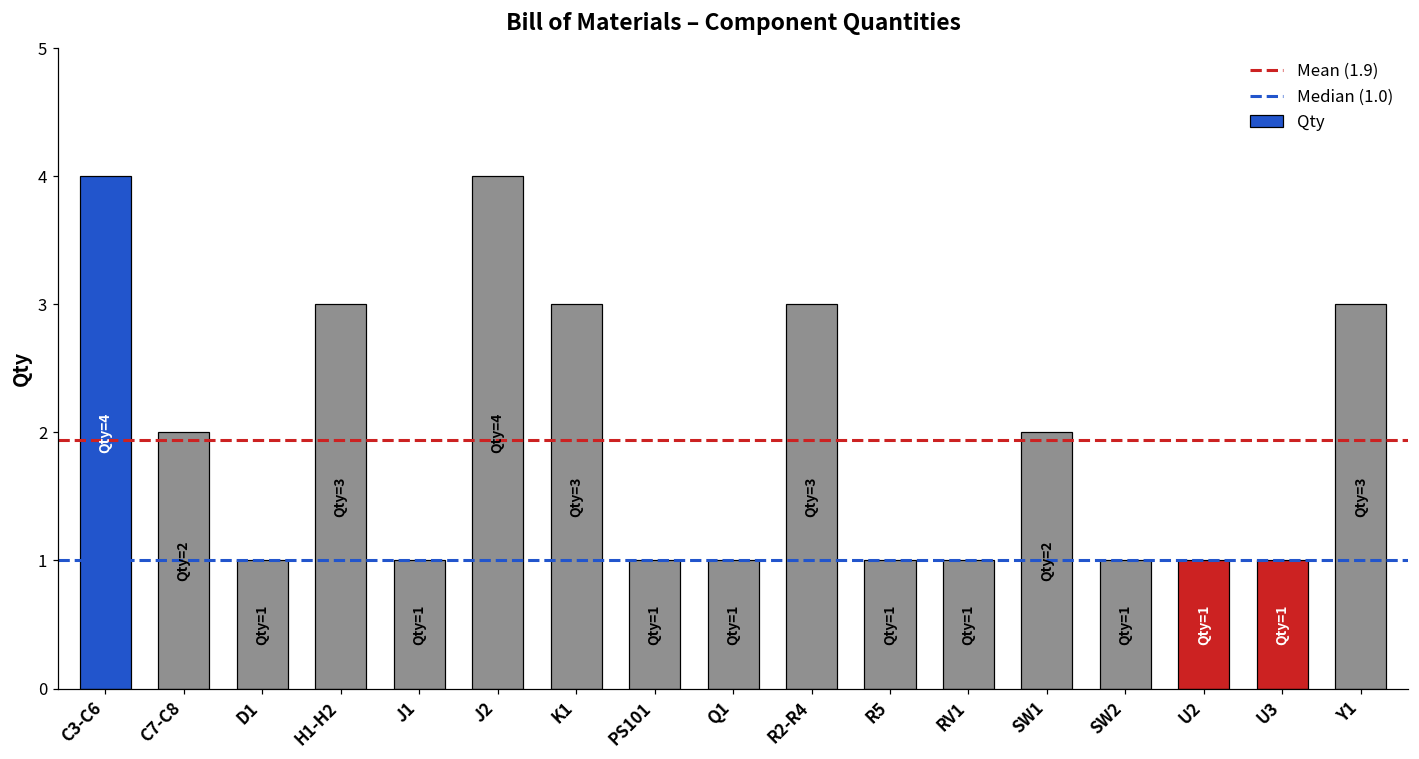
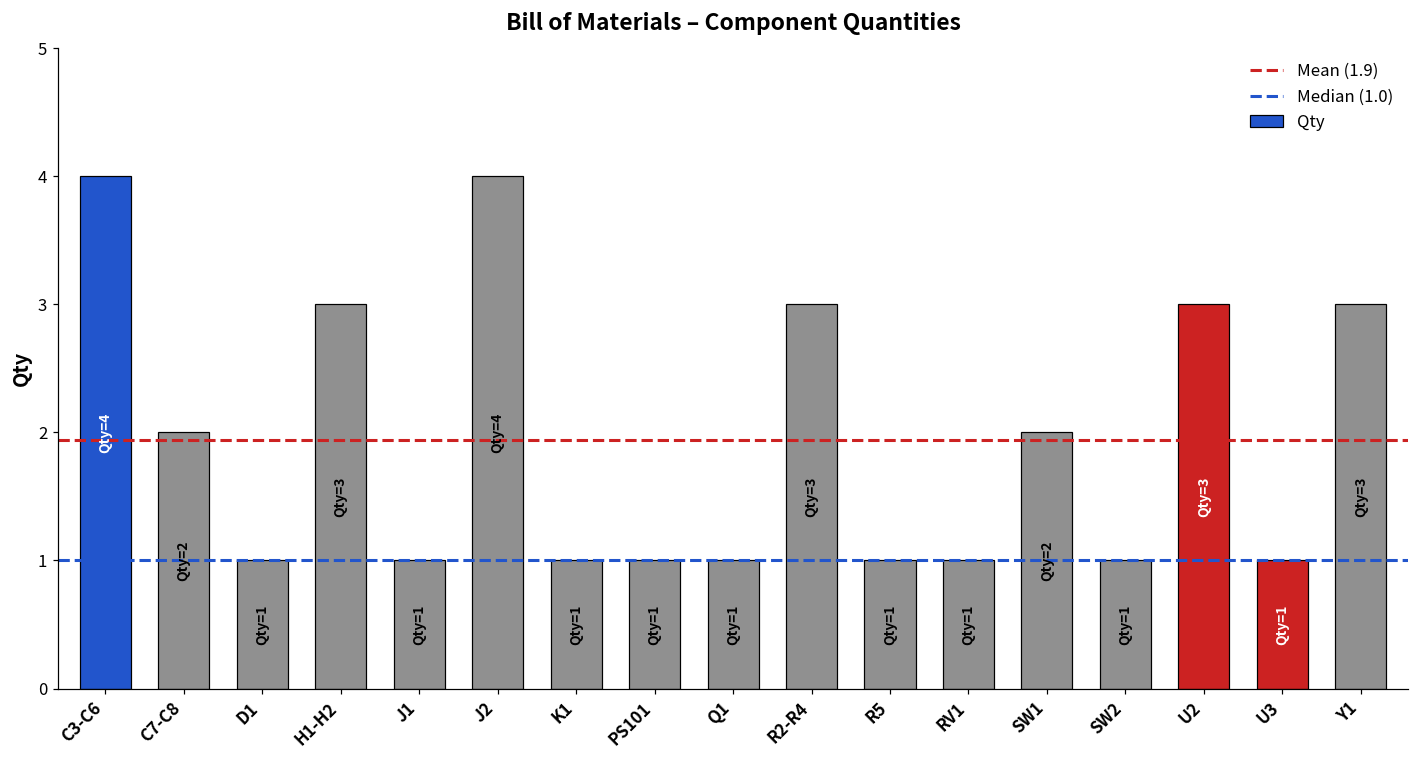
  {
    "C3-C6": 4,
    "C7-C8": 2,
    "D1": 1,
    "H1-H2": 3,
    "J1": 1,
    "J2": 4,
-   "K1": 3,
+   "K1": 1,
    "PS101": 1,
    "Q1": 1,
    "R2-R4": 3,
    "R5": 1,
    "RV1": 1,
    "SW1": 2,
    "SW2": 1,
-   "U2": 1,
+   "U2": 3,
    "U3": 1,
    "Y1": 3
  }
